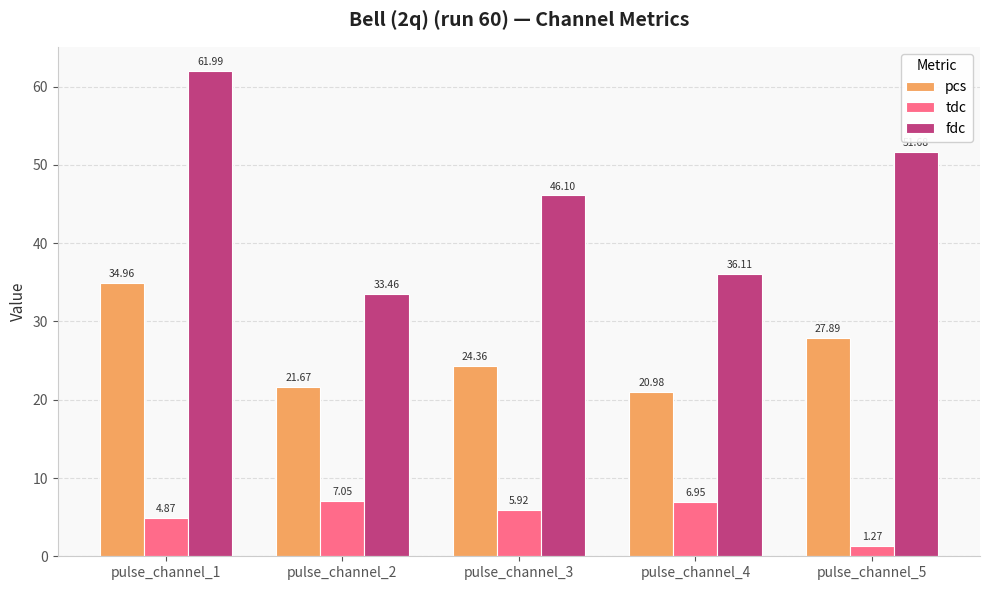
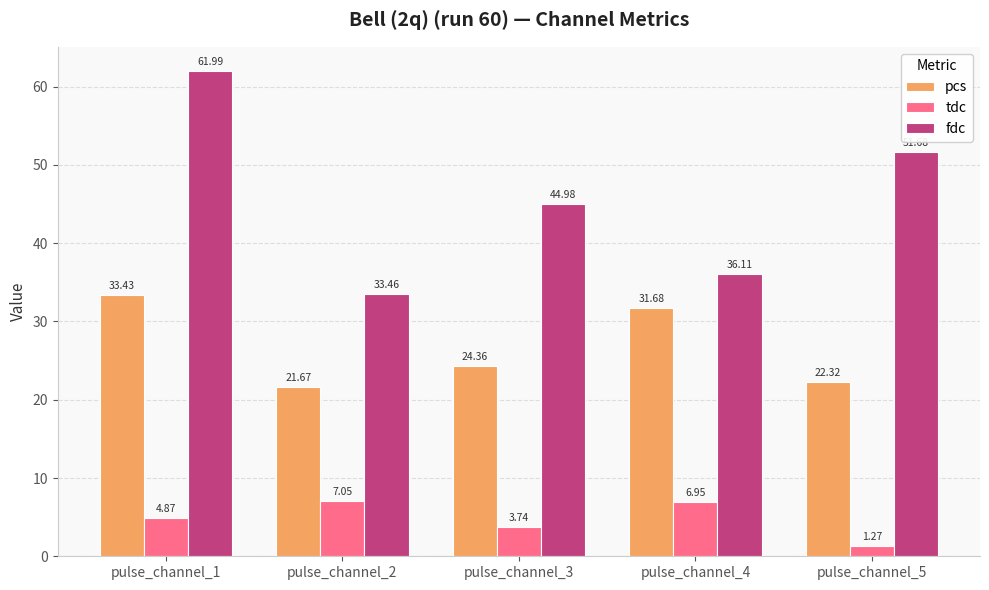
  {
    "pcs": {
-     "pulse_channel_1": 34.96,
+     "pulse_channel_1": 33.43,
      "pulse_channel_2": 21.67,
      "pulse_channel_3": 24.36,
-     "pulse_channel_4": 20.98,
-     "pulse_channel_5": 27.89
+     "pulse_channel_4": 31.68,
+     "pulse_channel_5": 22.32
    },
    "tdc": {
      "pulse_channel_1": 4.87,
      "pulse_channel_2": 7.05,
-     "pulse_channel_3": 5.92,
+     "pulse_channel_3": 3.74,
      "pulse_channel_4": 6.95,
      "pulse_channel_5": 1.27
    },
    "fdc": {
      "pulse_channel_1": 61.99,
      "pulse_channel_2": 33.46,
-     "pulse_channel_3": 46.10,
+     "pulse_channel_3": 44.98,
      "pulse_channel_4": 36.11
    }
  }
